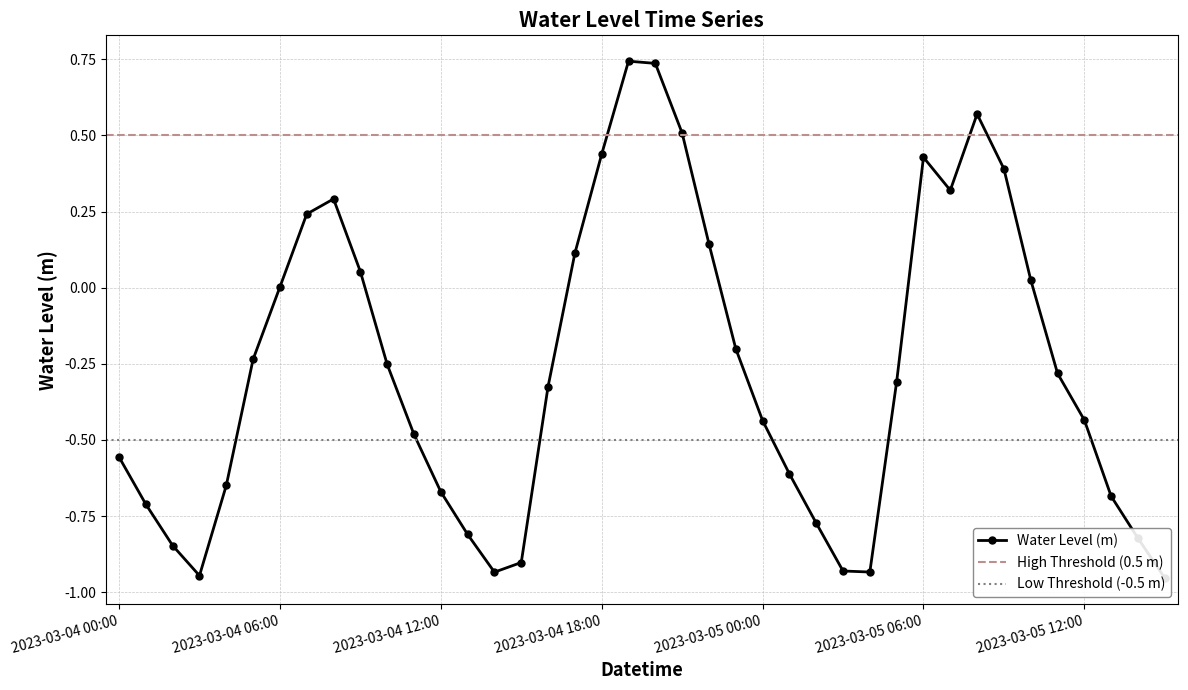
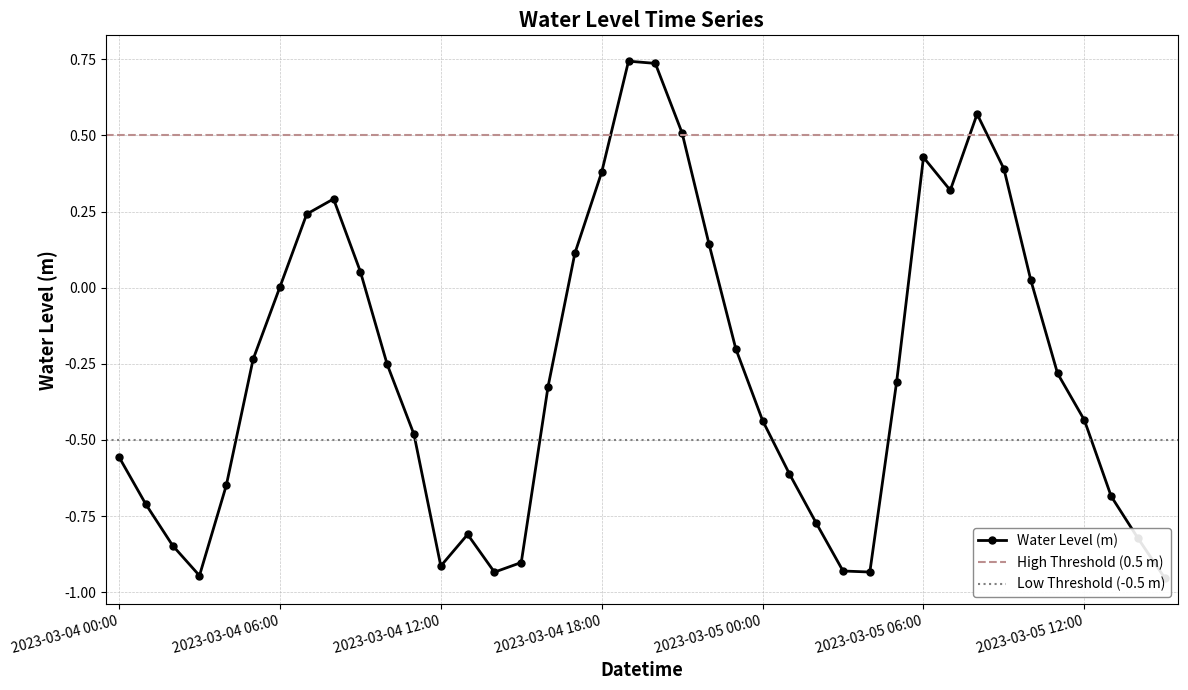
  {
    "2023-03-04 00:00": -0.56,
    "2023-03-04 06:00": 0.00,
-   "2023-03-04 12:00": -0.67,
-   "2023-03-04 18:00": 0.44,
+   "2023-03-04 12:00": -0.91,
+   "2023-03-04 18:00": 0.38,
    "2023-03-05 00:00": -0.44,
    "2023-03-05 06:00": 0.43,
    "2023-03-05 12:00": -0.43
  }
